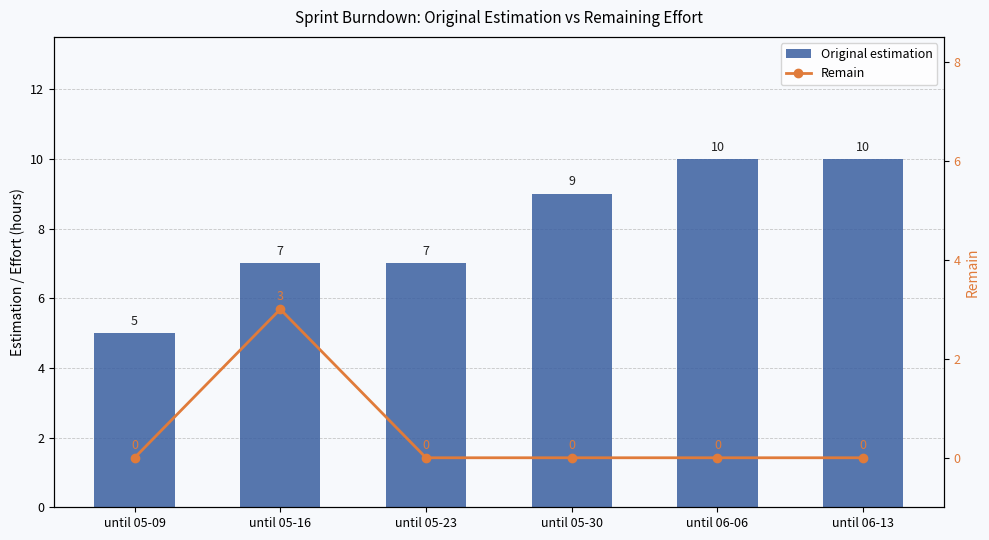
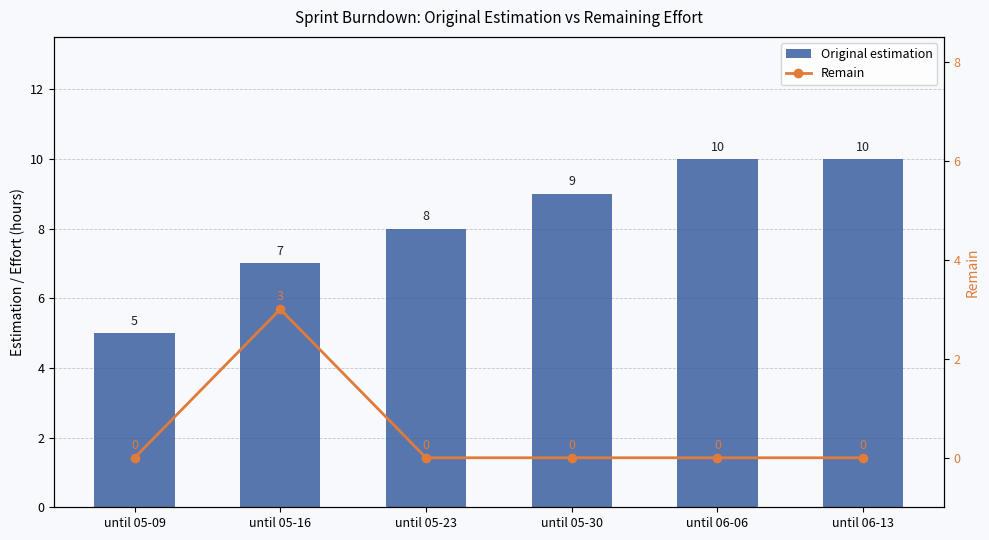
  {
    "Original estimation": {
      "until 05-09": 5,
      "until 05-16": 7,
-     "until 05-23": 7,
+     "until 05-23": 8,
      "until 05-30": 9,
      "until 06-06": 10,
      "until 06-13": 10
    },
    "Remain": {
      "until 05-09": 0,
      "until 05-16": 3,
      "until 05-23": 0,
      "until 05-30": 0,
      "until 06-06": 0,
      "until 06-13": 0
    }
  }
